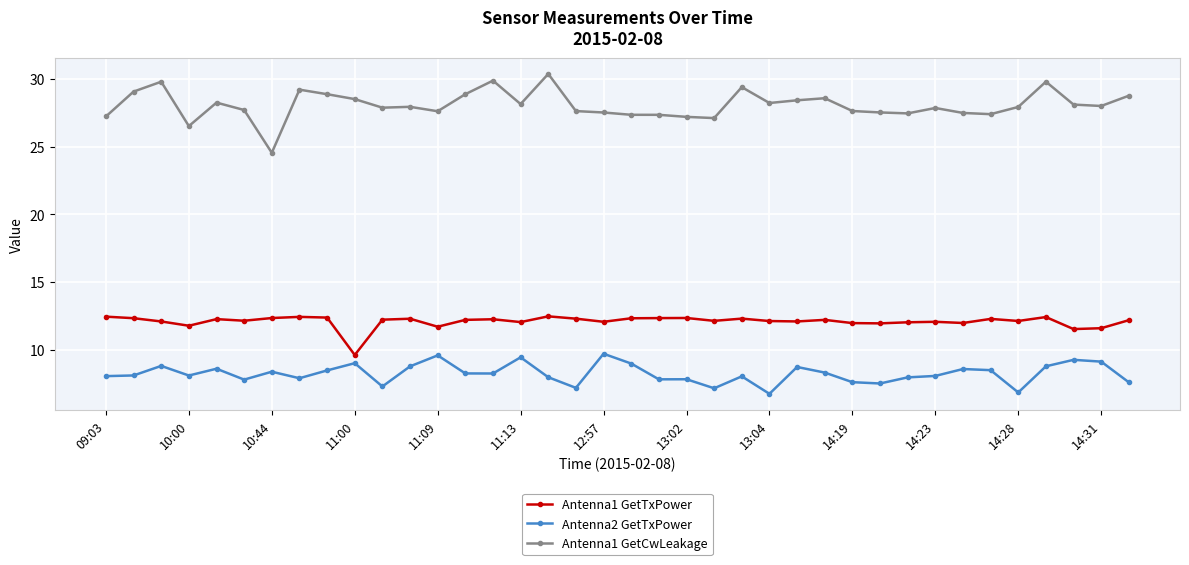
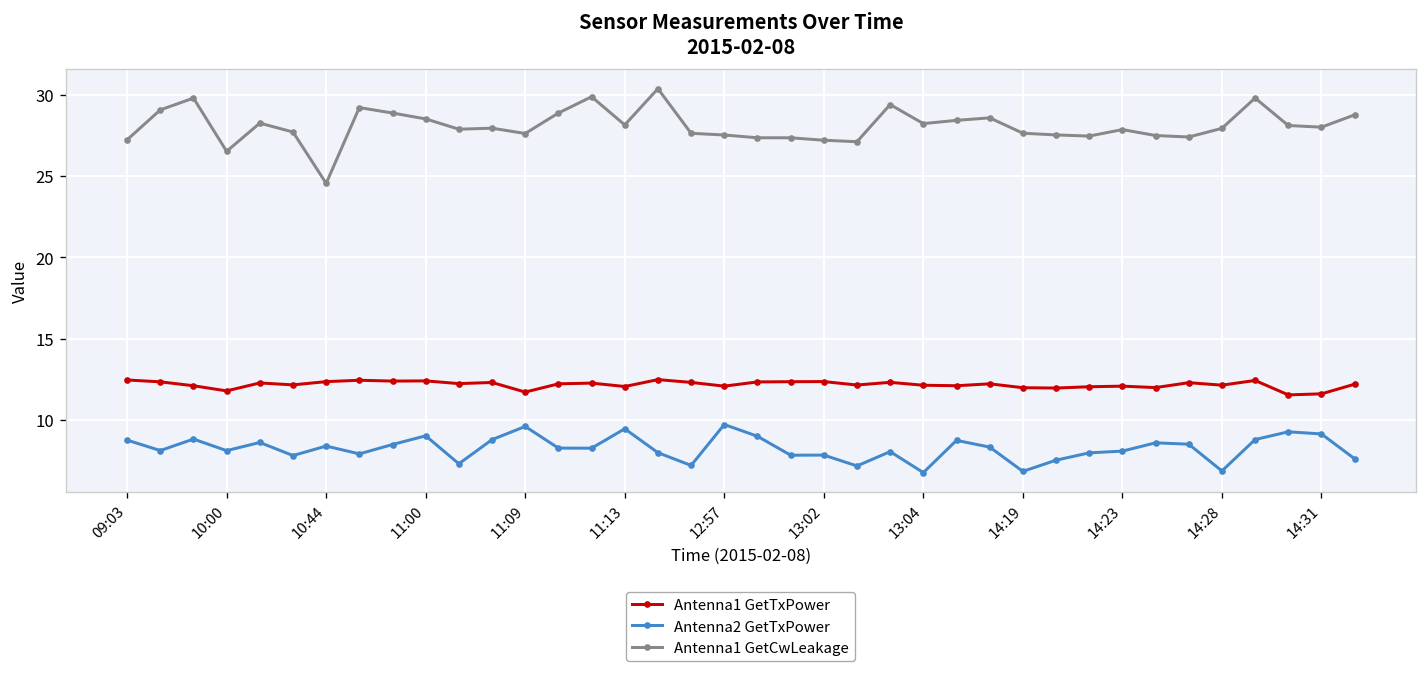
  {
    "Antenna1 GetTxPower": {
      "09:03": 12.5,
      "10:00": 11.8,
      "10:44": 12.4,
-     "11:00": 9.6,
+     "11:00": 12.4,
      "11:09": 11.7,
      "11:13": 12.1,
      "12:57": 12.1,
      "13:02": 12.4,
      "13:04": 12.1,
      "14:19": 12.0,
      "14:23": 12.1,
      "14:28": 12.1,
      "14:31": 11.6
    },
    "Antenna2 GetTxPower": {
-     "09:03": 8.1,
+     "09:03": 8.8,
      "10:00": 8.1,
      "10:44": 8.4,
      "11:00": 9.0,
      "11:09": 9.6,
      "11:13": 9.5,
      "12:57": 9.7,
      "13:02": 7.8,
      "13:04": 6.8,
-     "14:19": 7.6,
+     "14:19": 6.8,
      "14:23": 8.1,
      "14:28": 6.9,
      "14:31": 9.1
    },
    "Antenna1 GetCwLeakage": {
      "09:03": 27.2,
      "10:00": 26.5,
      "10:44": 24.5,
      "11:00": 28.5,
      "11:09": 27.6,
      "11:13": 28.1,
      "12:57": 27.5,
      "13:02": 27.2,
      "13:04": 28.2,
      "14:19": 27.6,
      "14:23": 27.9,
      "14:28": 27.9,
      "14:31": 28.0
    }
  }
